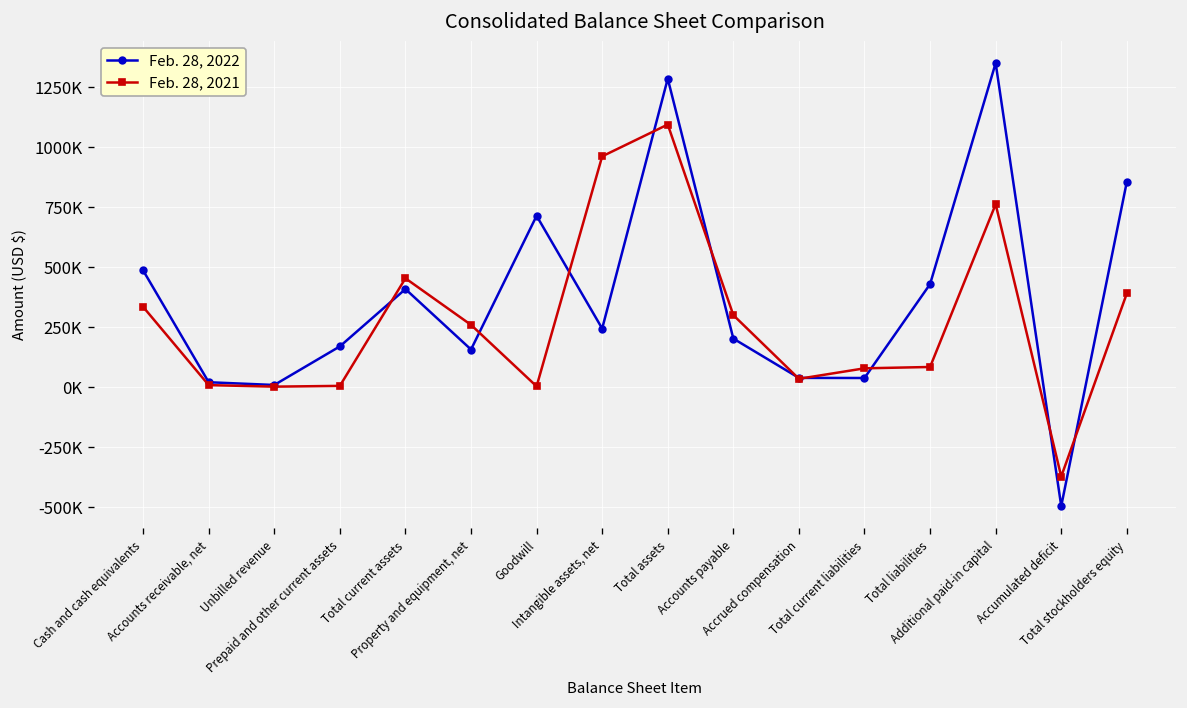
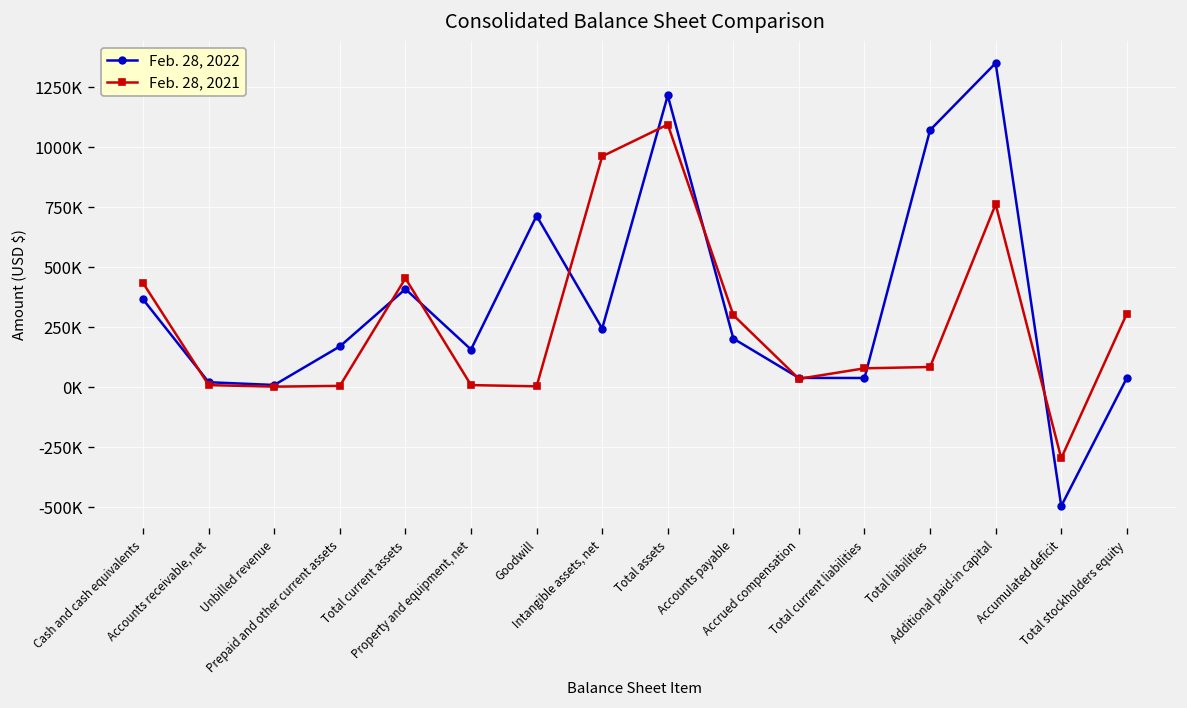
  {
    "Feb. 28, 2022": {
-     "Cash and cash equivalents": 490000,
+     "Cash and cash equivalents": 370000,
      "Prepaid and other current assets": 170000,
      "Total current assets": 410000,
      "Property and equipment, net": 160000,
      "Goodwill": 710000,
      "Intangible assets, net": 240000,
-     "Total assets": 1290000,
+     "Total assets": 1220000,
      "Accounts payable": 200000,
      "Total current liabilities": 40000,
-     "Total liabilities": 430000,
+     "Total liabilities": 1070000,
      "Additional paid-in capital": 1350000,
      "Accumulated deficit": -490000,
-     "Total stockholders equity": 860000
+     "Total stockholders equity": 40000
    },
    "Feb. 28, 2021": {
-     "Cash and cash equivalents": 340000,
+     "Cash and cash equivalents": 430000,
      "Prepaid and other current assets": 10000,
      "Total current assets": 450000,
-     "Property and equipment, net": 260000,
+     "Property and equipment, net": 10000,
      "Goodwill": 0,
      "Intangible assets, net": 960000,
      "Total assets": 1090000,
      "Accounts payable": 300000,
      "Total current liabilities": 80000,
      "Total liabilities": 80000,
      "Additional paid-in capital": 760000,
-     "Accumulated deficit": -370000,
-     "Total stockholders equity": 390000
+     "Accumulated deficit": -300000,
+     "Total stockholders equity": 310000
    }
  }
